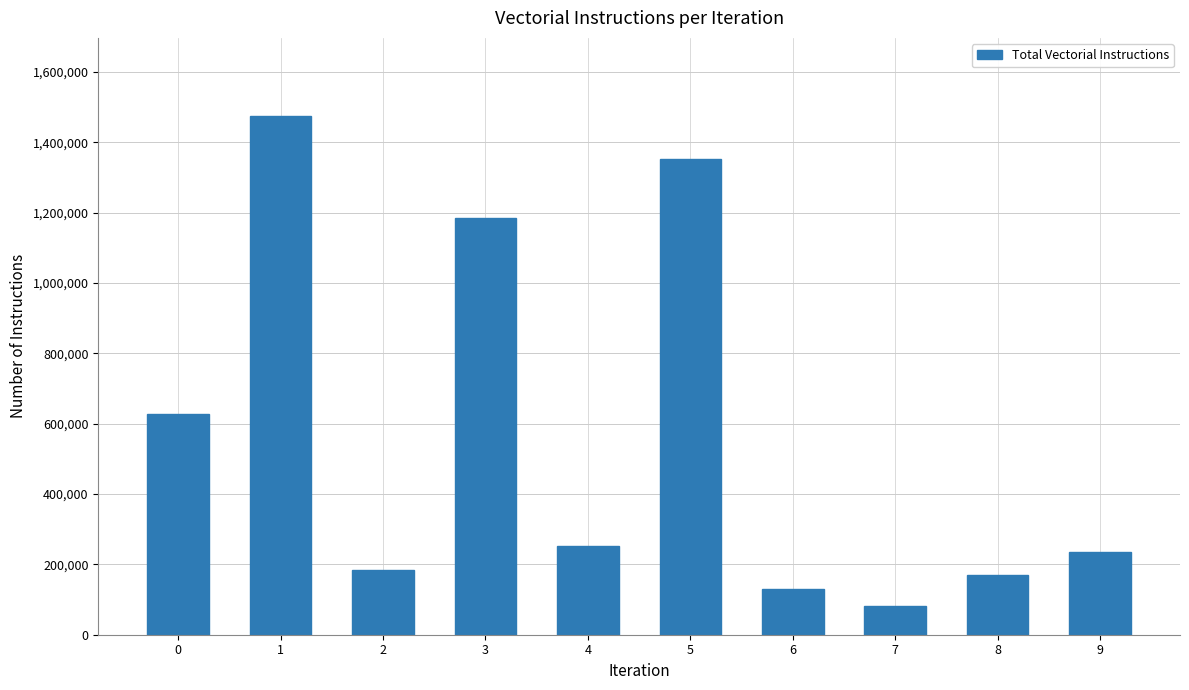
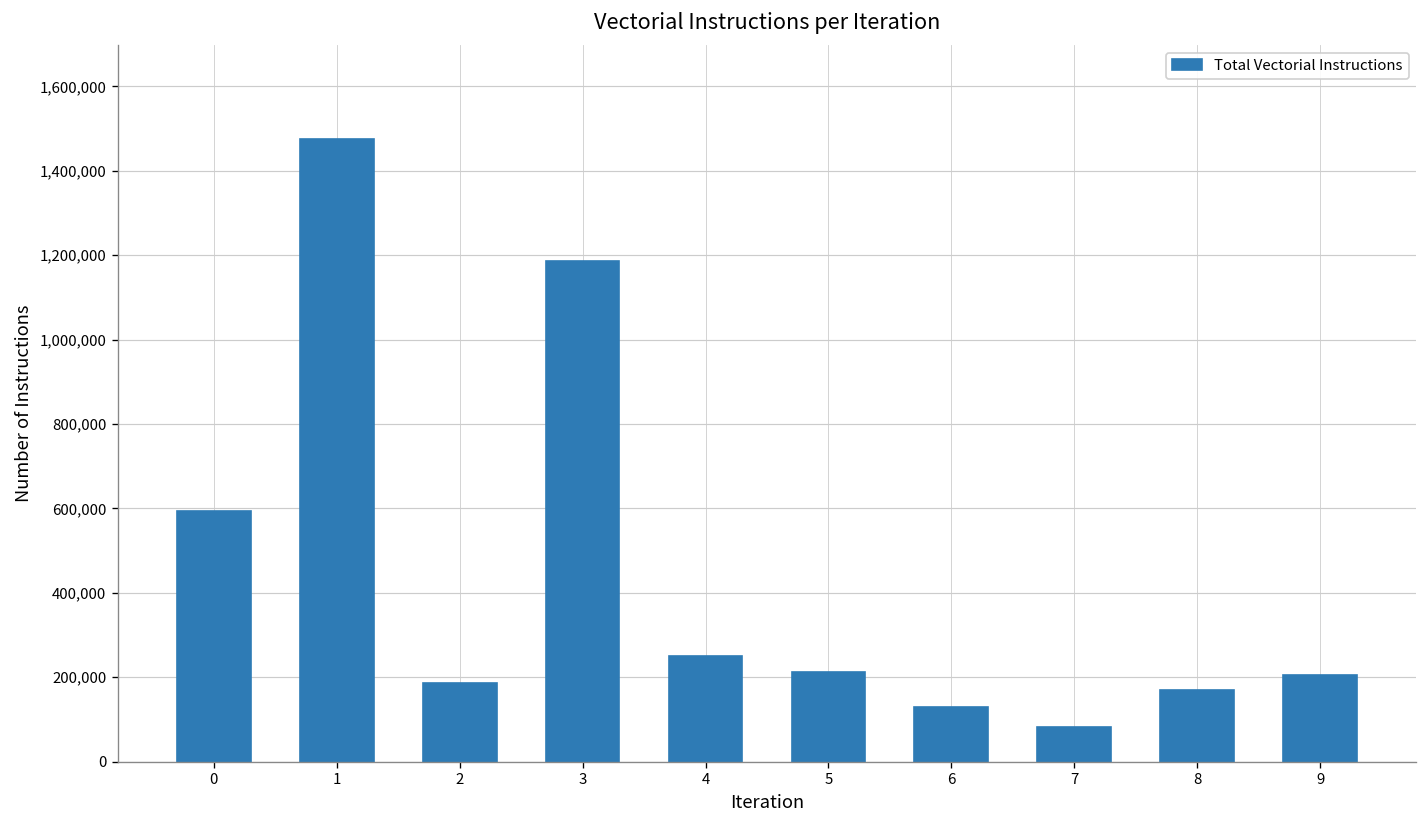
  {
-   "0": "630,000",
+   "0": "600,000",
    "1": "1,480,000",
    "2": "190,000",
    "3": "1,190,000",
    "4": "250,000",
-   "5": "1,350,000",
+   "5": "210,000",
    "6": "130,000",
    "7": "80,000",
    "8": "170,000",
-   "9": "240,000"
+   "9": "200,000"
  }
